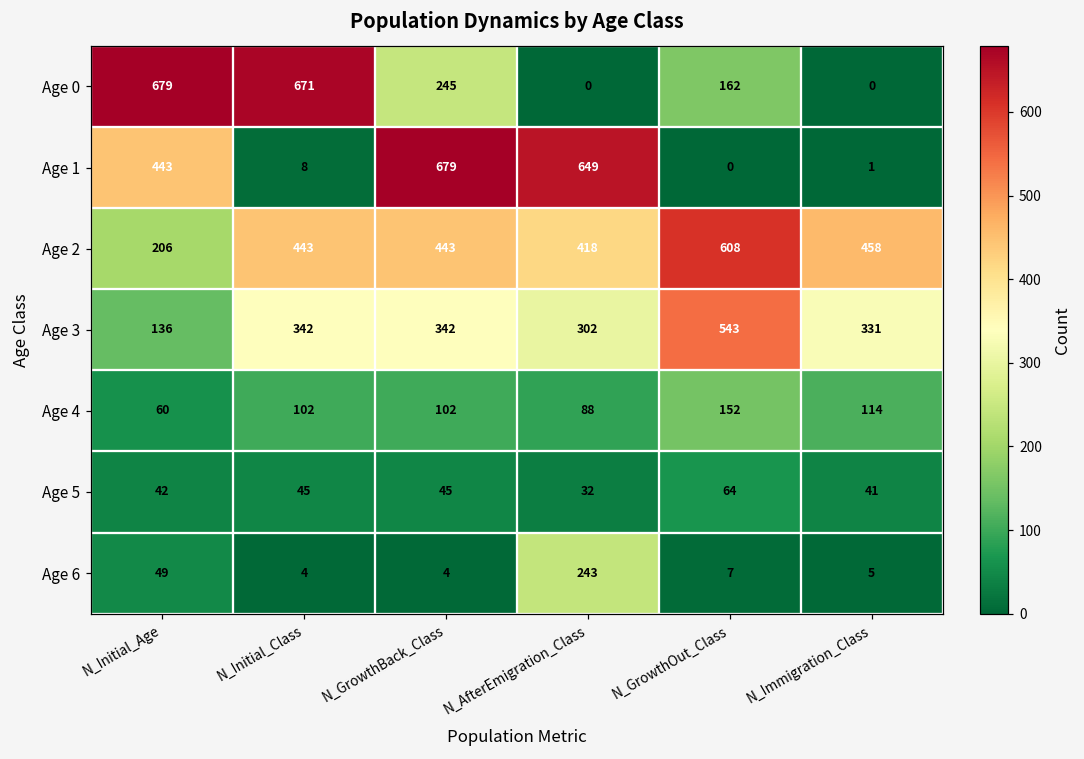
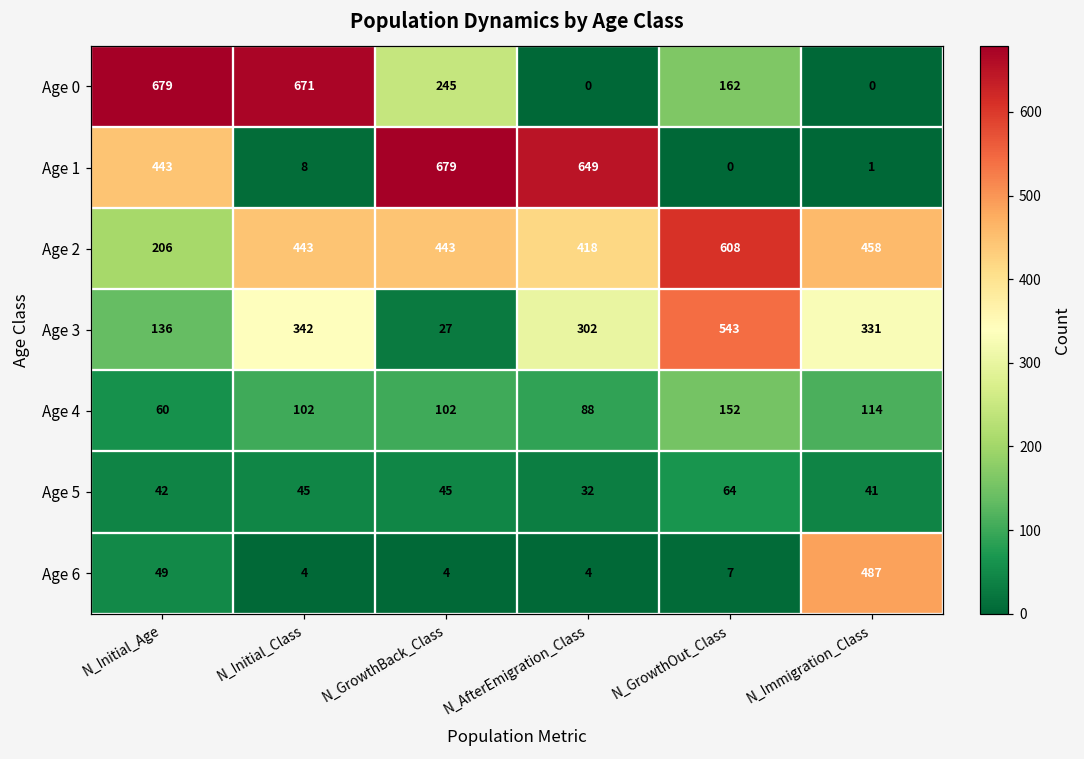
  {
    "Age 0": {
      "N_Initial_Age": 679,
      "N_Initial_Class": 671,
      "N_GrowthBack_Class": 245,
      "N_AfterEmigration_Class": 0,
      "N_GrowthOut_Class": 162,
      "N_Immigration_Class": 0
    },
    "Age 1": {
      "N_Initial_Age": 443,
      "N_Initial_Class": 8,
      "N_GrowthBack_Class": 679,
      "N_AfterEmigration_Class": 649,
      "N_GrowthOut_Class": 0,
      "N_Immigration_Class": 1
    },
    "Age 2": {
      "N_Initial_Age": 206,
      "N_Initial_Class": 443,
      "N_GrowthBack_Class": 443,
      "N_AfterEmigration_Class": 418,
      "N_GrowthOut_Class": 608,
      "N_Immigration_Class": 458
    },
    "Age 3": {
      "N_Initial_Age": 136,
      "N_Initial_Class": 342,
-     "N_GrowthBack_Class": 342,
+     "N_GrowthBack_Class": 27,
      "N_AfterEmigration_Class": 302,
      "N_GrowthOut_Class": 543,
      "N_Immigration_Class": 331
    },
    "Age 4": {
      "N_Initial_Age": 60,
      "N_Initial_Class": 102,
      "N_GrowthBack_Class": 102,
      "N_AfterEmigration_Class": 88,
      "N_GrowthOut_Class": 152,
      "N_Immigration_Class": 114
    },
    "Age 5": {
      "N_Initial_Age": 42,
      "N_Initial_Class": 45,
      "N_GrowthBack_Class": 45,
      "N_AfterEmigration_Class": 32,
      "N_GrowthOut_Class": 64,
      "N_Immigration_Class": 41
    },
    "Age 6": {
      "N_Initial_Age": 49,
      "N_Initial_Class": 4,
      "N_GrowthBack_Class": 4,
-     "N_AfterEmigration_Class": 243,
+     "N_AfterEmigration_Class": 4,
      "N_GrowthOut_Class": 7,
-     "N_Immigration_Class": 5
+     "N_Immigration_Class": 487
    }
  }
